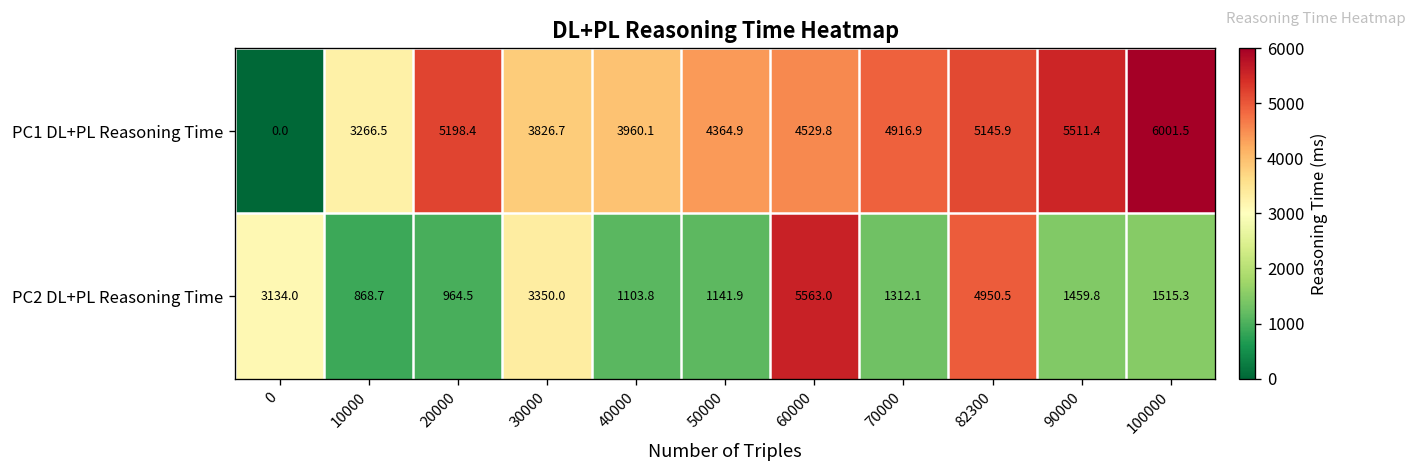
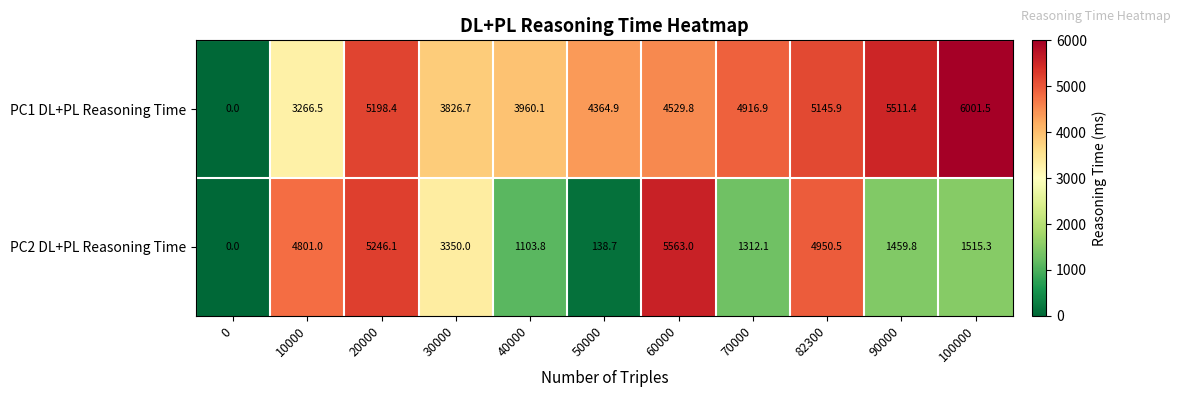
  {
    "PC1 DL+PL Reasoning Time": {
      "0": 0.0,
      "10000": 3266.5,
      "20000": 5198.4,
      "30000": 3826.7,
      "40000": 3960.1,
      "50000": 4364.9,
      "60000": 4529.8,
      "70000": 4916.9,
      "82300": 5145.9,
      "90000": 5511.4,
      "100000": 6001.5
    },
    "PC2 DL+PL Reasoning Time": {
-     "0": 3134.0,
-     "10000": 868.7,
-     "20000": 964.5,
+     "0": 0.0,
+     "10000": 4801.0,
+     "20000": 5246.1,
      "30000": 3350.0,
      "40000": 1103.8,
-     "50000": 1141.9,
+     "50000": 138.7,
      "60000": 5563.0,
      "70000": 1312.1,
      "82300": 4950.5,
      "90000": 1459.8,
      "100000": 1515.3
    }
  }
